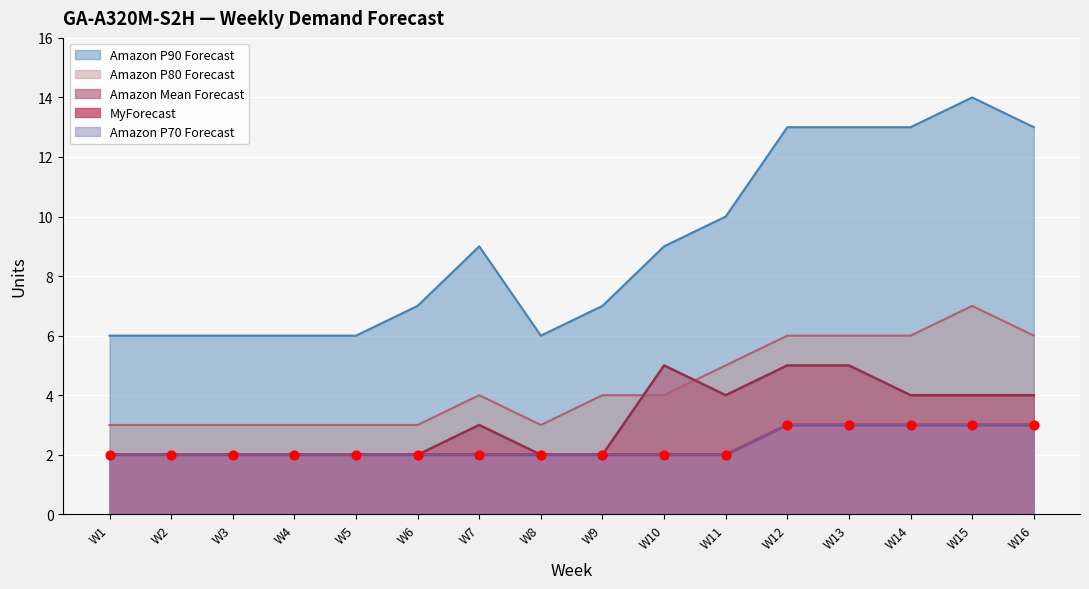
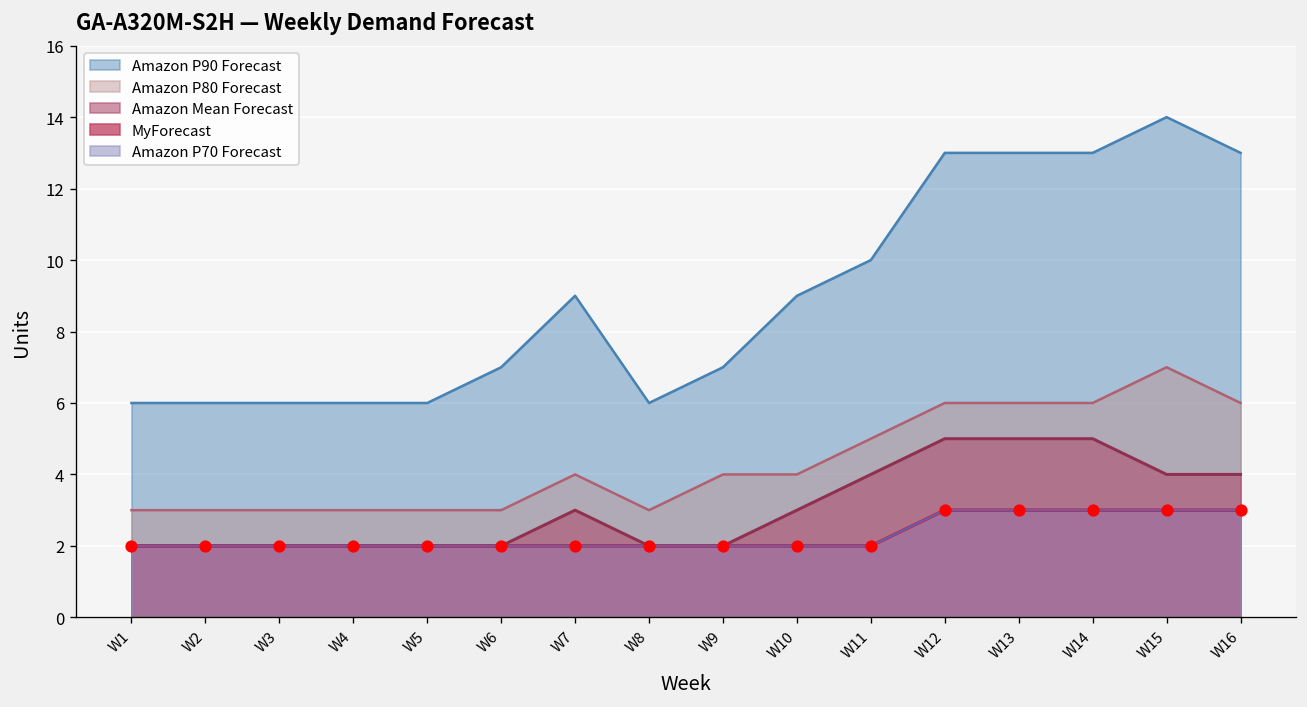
  {
    "Amazon Mean Forecast": {
      "W7": 3,
-     "W10": 5,
+     "W10": 3,
      "W11": 4,
      "W12": 5,
      "W13": 5,
-     "W14": 4,
+     "W14": 5,
      "W15": 4,
      "W16": 4
    }
  }
